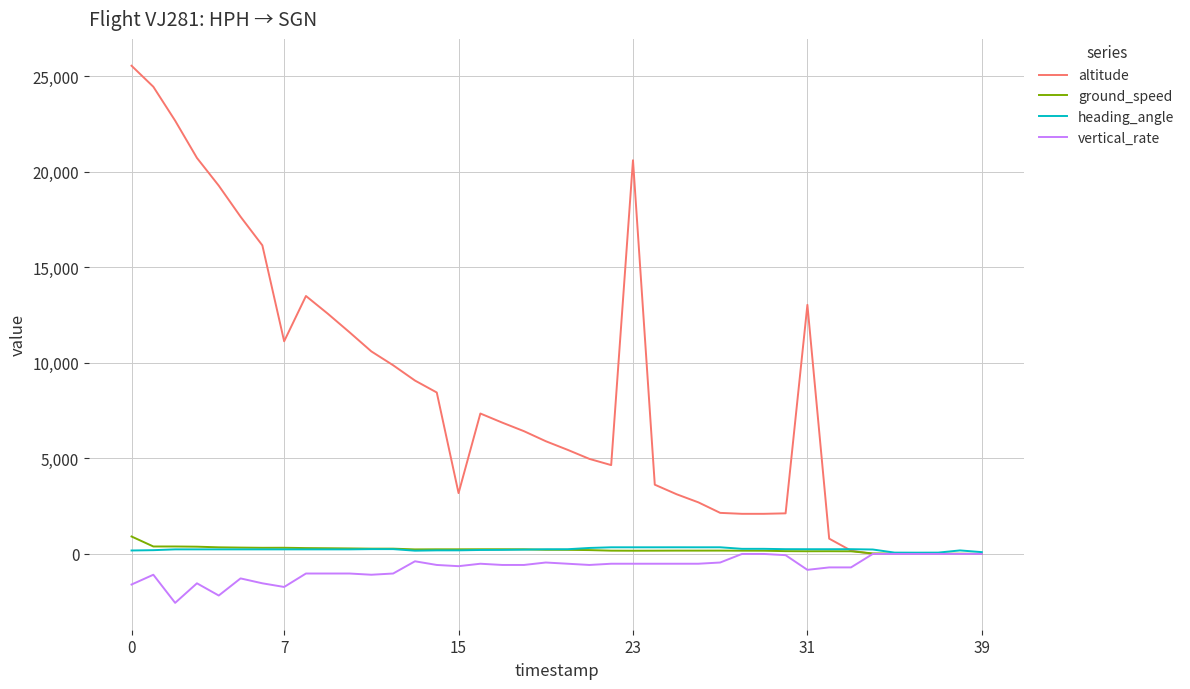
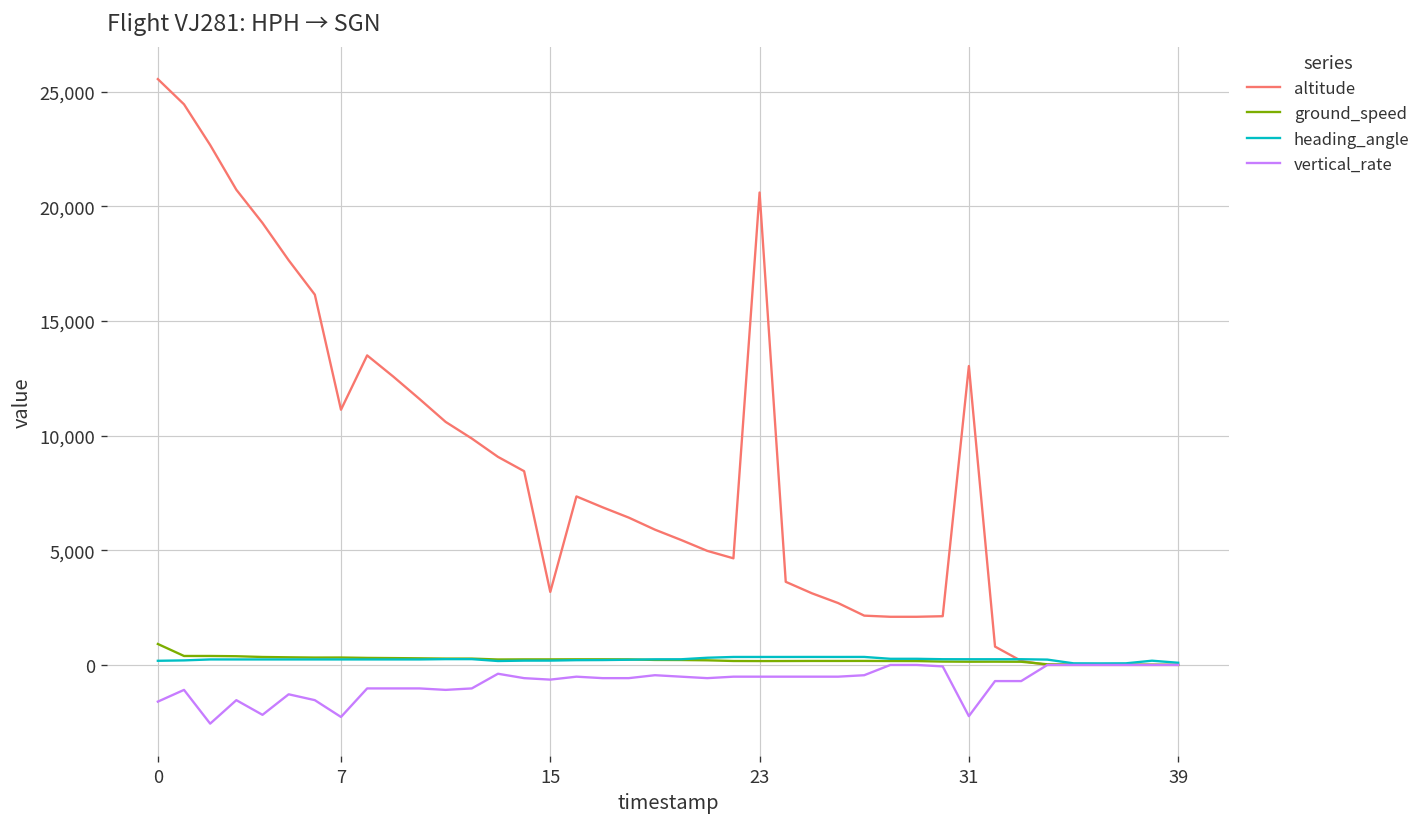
  {
    "altitude": {
      "0": "25,600",
      "7": "11,100",
      "15": "3,200",
      "23": "20,600",
      "31": "13,000"
    },
    "ground_speed": {
      "0": "900",
      "23": "200"
    },
    "heading_angle": {
      "0": "200",
      "23": "300"
    },
    "vertical_rate": {
      "0": "-1,600",
-     "7": "-1,700",
+     "7": "-2,300",
      "15": "-600",
      "23": "-500",
-     "31": "-800"
+     "31": "-2,200"
    }
  }
